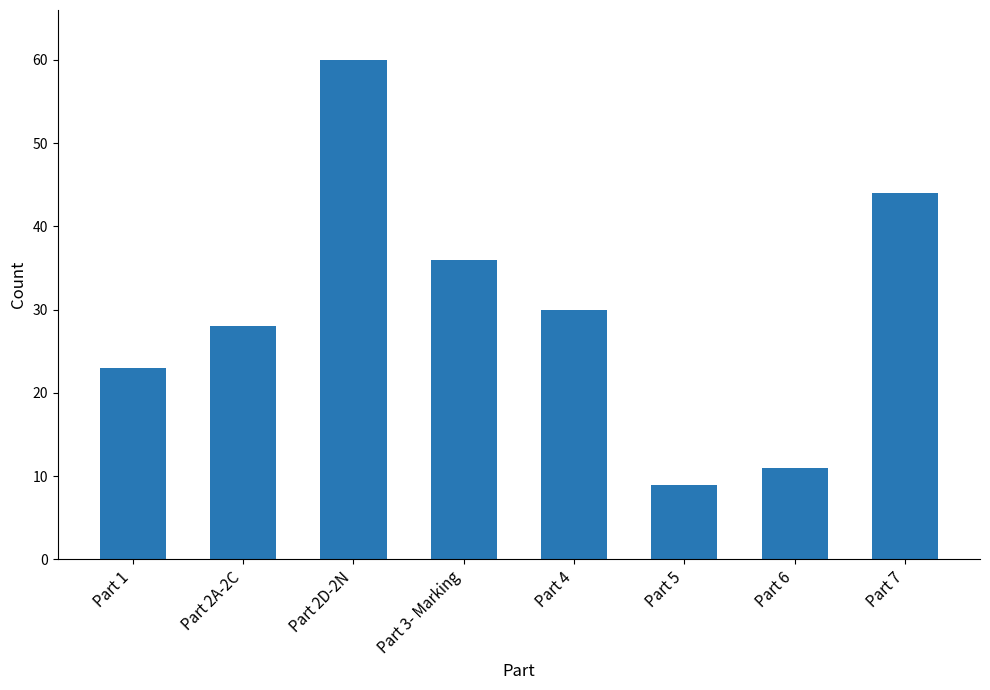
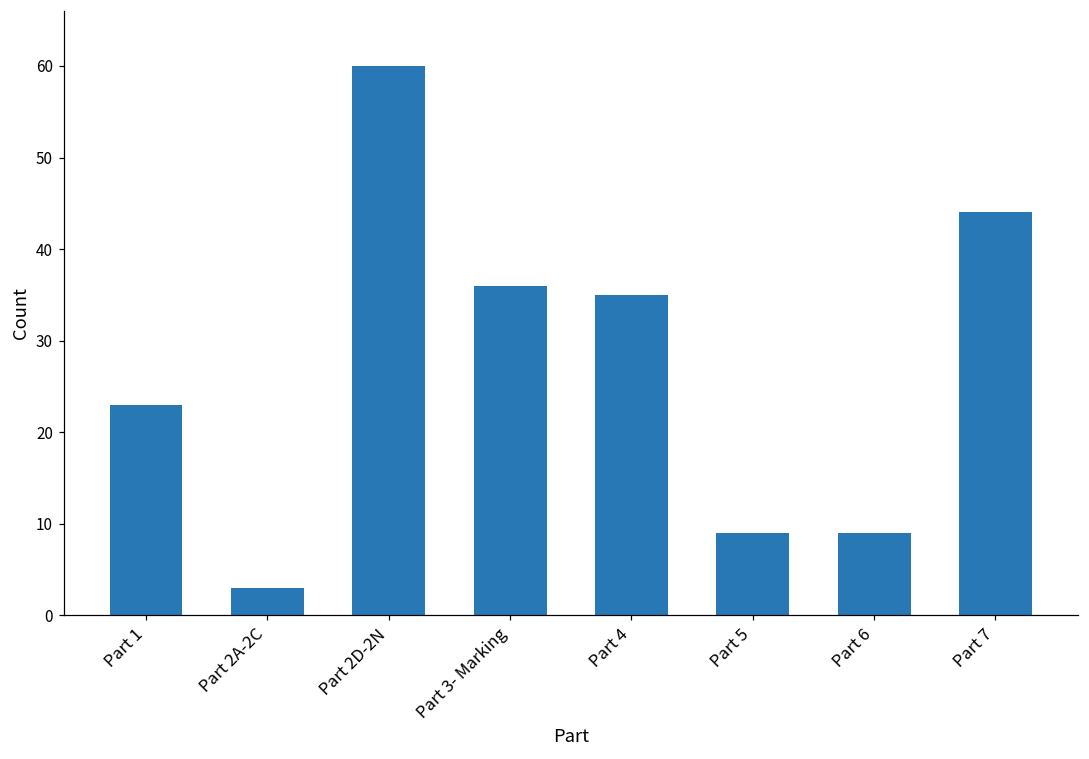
  {
    "Part 1": 23,
-   "Part 2A-2C": 28,
+   "Part 2A-2C": 3,
    "Part 2D-2N": 60,
    "Part 3- Marking": 36,
-   "Part 4": 30,
+   "Part 4": 35,
    "Part 5": 9,
-   "Part 6": 11,
+   "Part 6": 9,
    "Part 7": 44
  }
